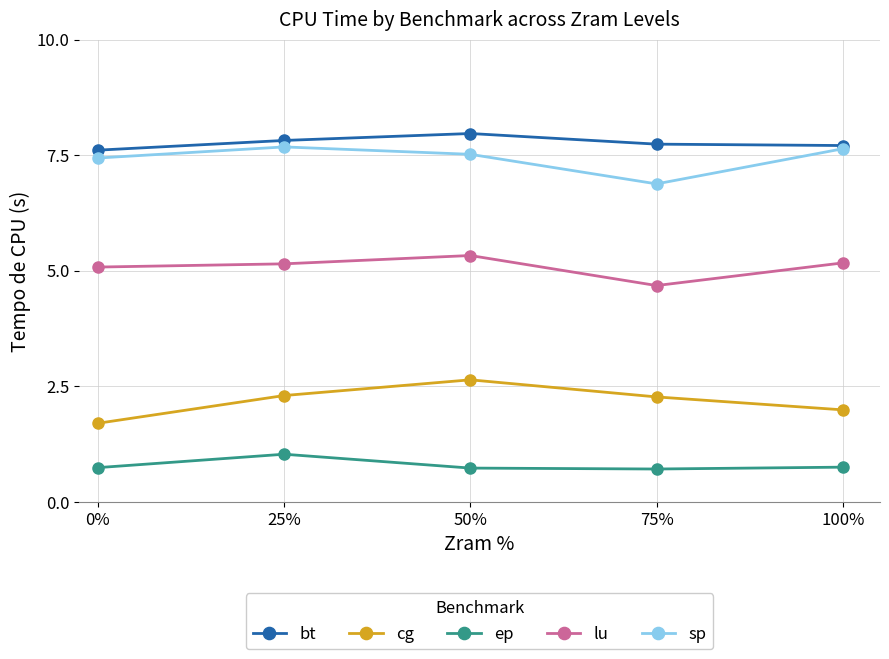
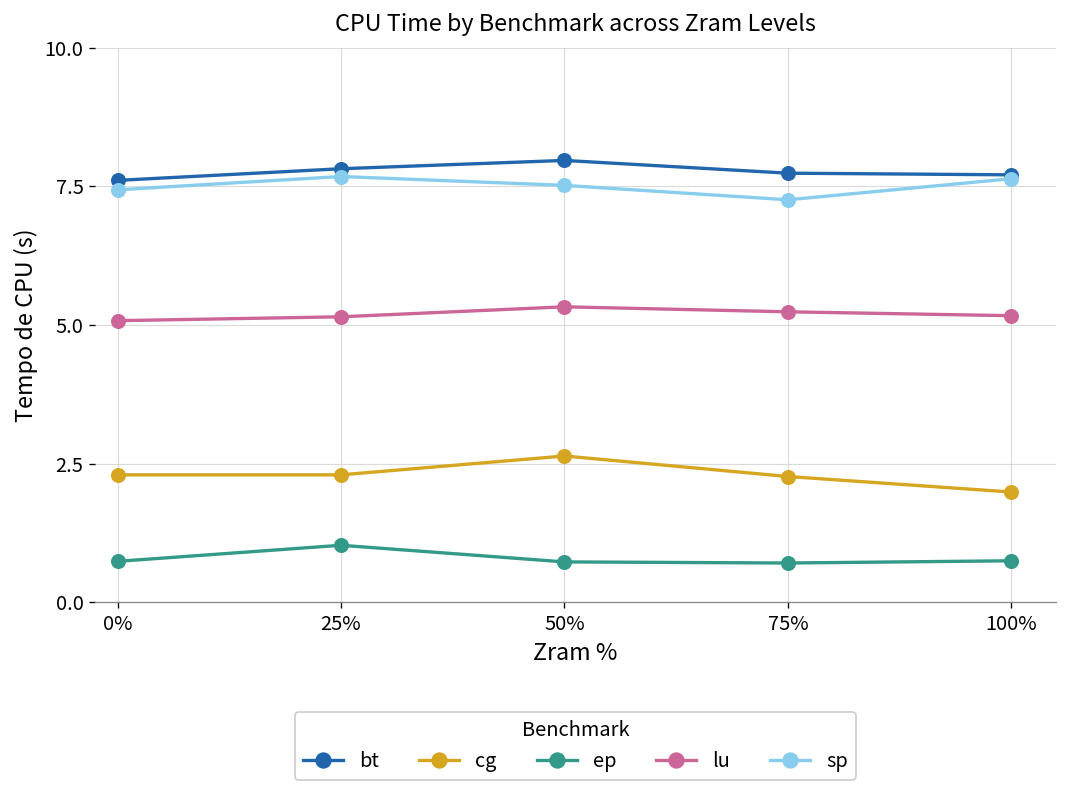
  {
    "bt": {
      "0%": 7.6,
      "25%": 7.8,
      "50%": 8.0,
      "75%": 7.7,
      "100%": 7.7
    },
    "cg": {
-     "0%": 1.7,
+     "0%": 2.3,
      "25%": 2.3,
      "50%": 2.6,
      "75%": 2.3,
      "100%": 2.0
    },
    "ep": {
      "0%": 0.7,
      "25%": 1.0,
      "50%": 0.7,
      "75%": 0.7,
      "100%": 0.8
    },
    "lu": {
      "0%": 5.1,
      "25%": 5.2,
      "50%": 5.3,
-     "75%": 4.7,
+     "75%": 5.2,
      "100%": 5.2
    },
    "sp": {
      "0%": 7.4,
      "25%": 7.7,
      "50%": 7.5,
-     "75%": 6.9,
+     "75%": 7.3,
      "100%": 7.6
    }
  }
